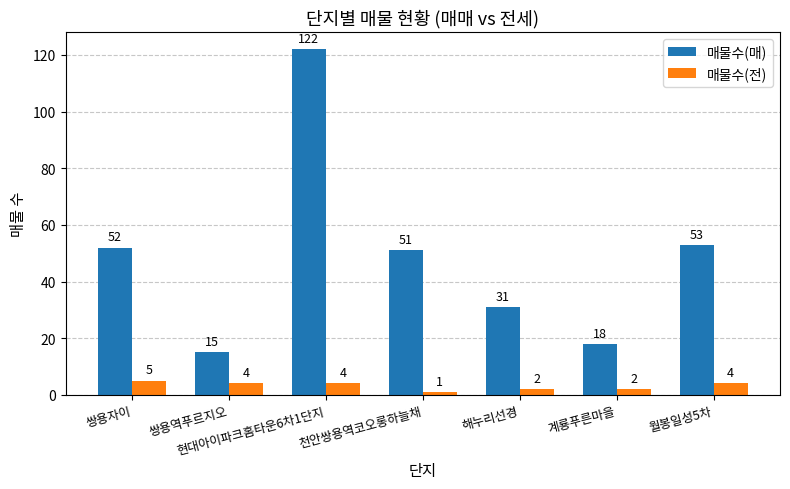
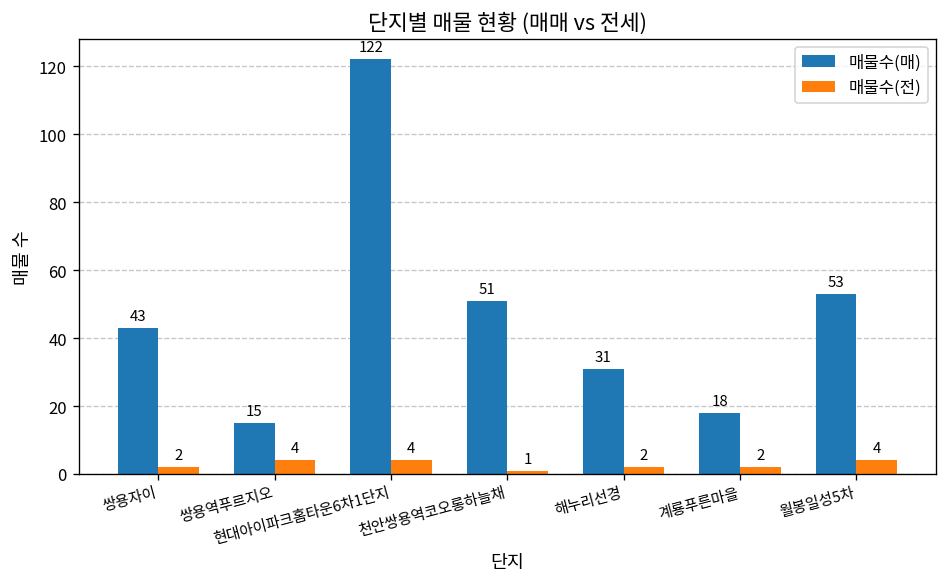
  {
    "매물수(매)": {
-     "쌍용자이": 52,
+     "쌍용자이": 43,
      "쌍용역푸르지오": 15,
      "현대아이파크홈타운6차1단지": 122,
      "천안쌍용역코오롱하늘채": 51,
      "해누리선경": 31,
      "계룡푸른마을": 18,
      "월봉일성5차": 53
    },
    "매물수(전)": {
-     "쌍용자이": 5,
+     "쌍용자이": 2,
      "쌍용역푸르지오": 4,
      "현대아이파크홈타운6차1단지": 4,
      "천안쌍용역코오롱하늘채": 1,
      "해누리선경": 2,
      "계룡푸른마을": 2,
      "월봉일성5차": 4
    }
  }
